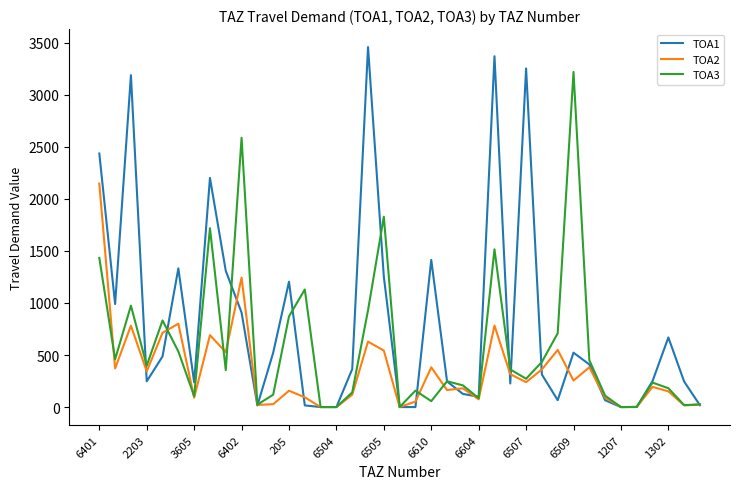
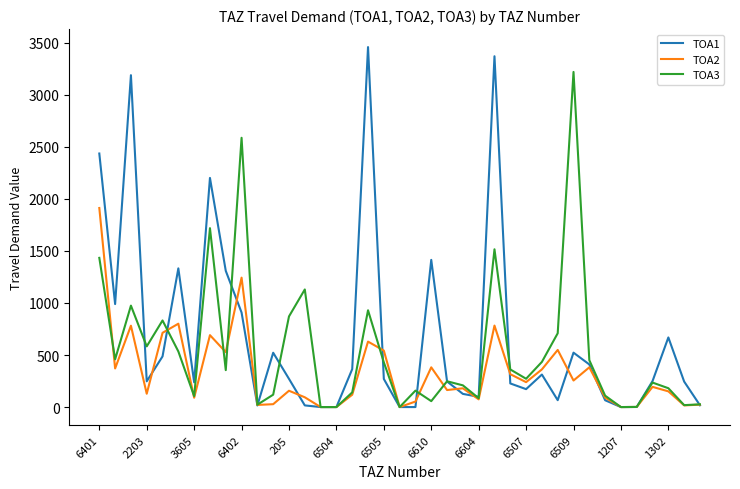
  {
    "TOA1": {
      "6401": 2440,
      "2203": 250,
      "3605": 240,
      "6402": 910,
-     "205": 1210,
-     "6505": 1250,
+     "205": 270,
+     "6505": 270,
      "6610": 1410,
-     "6507": 3250,
+     "6507": 170,
      "6509": 520,
      "1302": 670
    },
    "TOA2": {
-     "6401": 2150,
-     "2203": 340,
+     "6401": 1910,
+     "2203": 130,
      "6402": 1240,
      "205": 160,
      "6505": 540,
      "6610": 380,
      "6507": 240,
      "6509": 250,
      "1302": 150
    },
    "TOA3": {
      "6401": 1430,
-     "2203": 400,
+     "2203": 580,
      "6402": 2590,
      "205": 870,
-     "6505": 1830,
+     "6505": 430,
      "6610": 60,
      "6507": 270,
      "6509": 3220,
      "1302": 180
    }
  }
